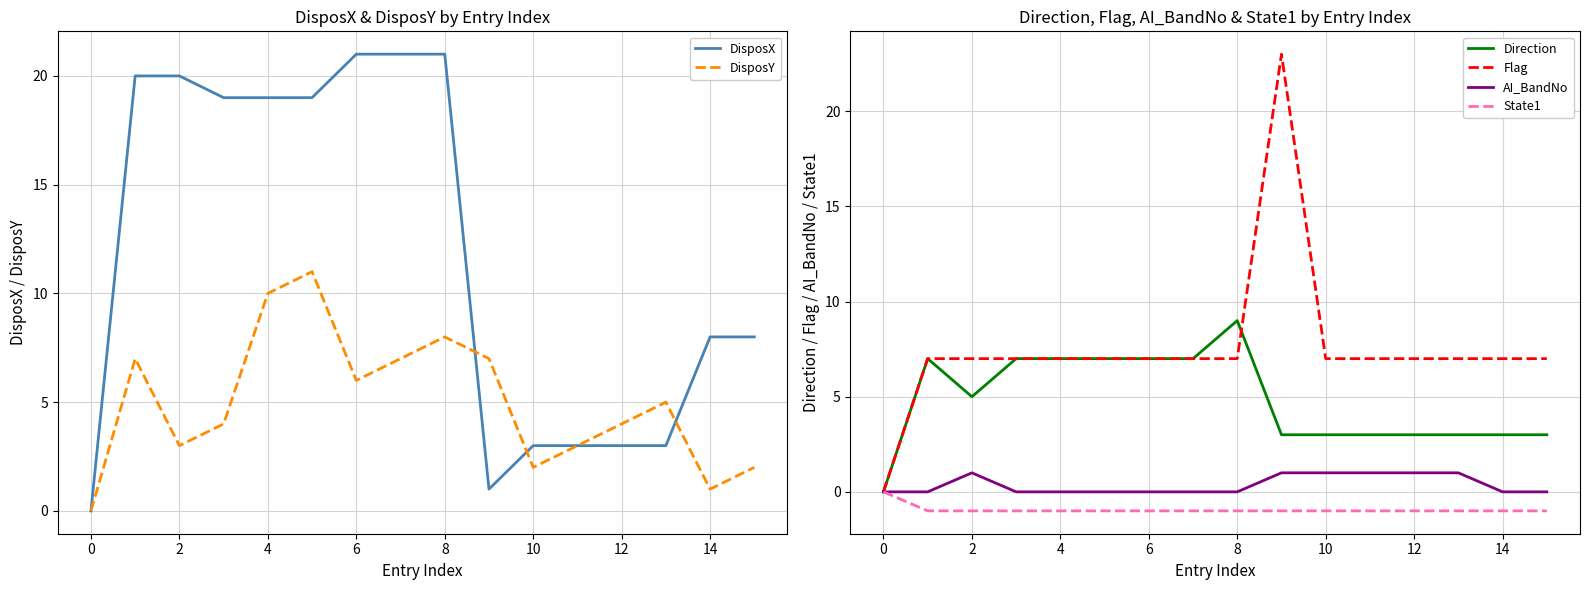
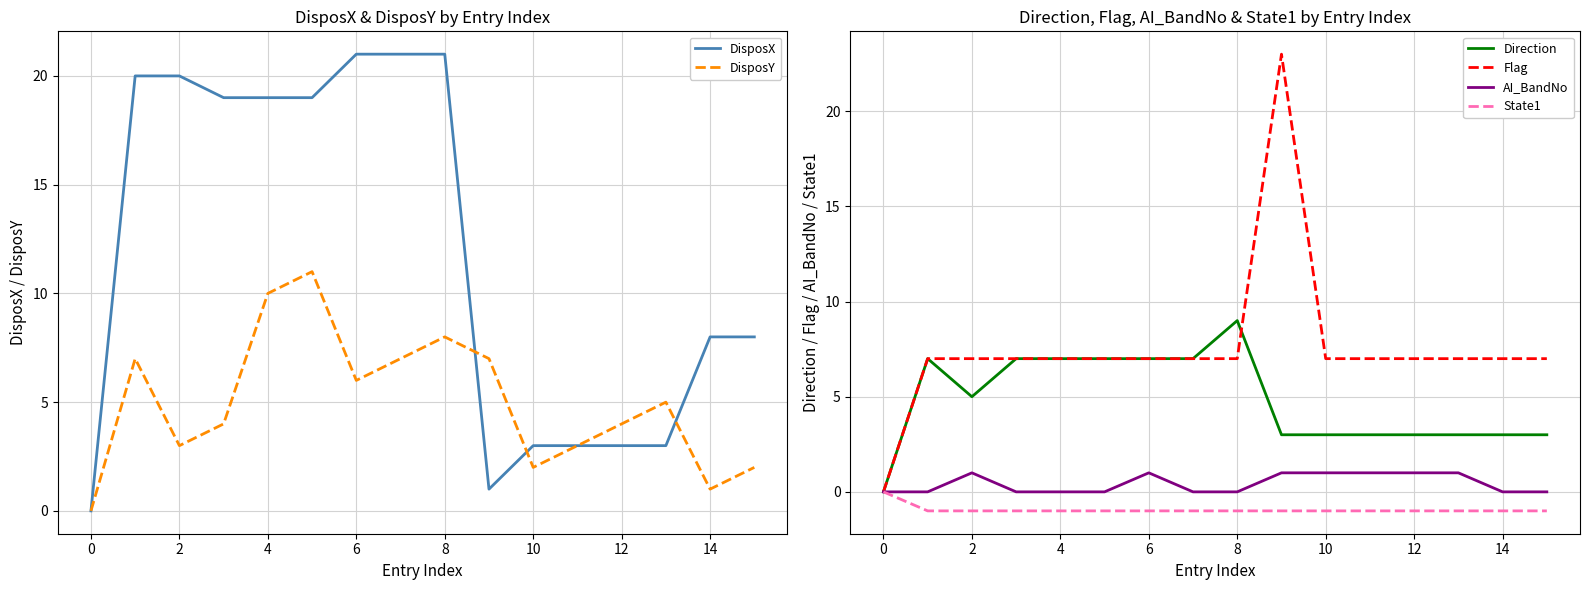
  {
    "DisposX & DisposY by Entry Index": {
      "DisposX": {
        "2": 20.0,
        "4": 19.0,
        "6": 21.0,
        "8": 21.0,
        "10": 3.0,
        "12": 3.0,
        "14": 8.0
      },
      "DisposY": {
        "2": 3.0,
        "4": 10.0,
        "6": 6.0,
        "8": 8.0,
        "10": 2.0,
        "12": 4.0,
        "14": 1.0
      }
    },
    "Direction, Flag, AI_BandNo & State1 by Entry Index": {
      "Direction": {
        "2": 5,
        "8": 9,
        "10": 3,
        "12": 3,
        "14": 3
      },
      "Flag": {
        "2": 7,
        "8": 7,
        "10": 7,
        "12": 7,
        "14": 7
      },
      "AI_BandNo": {
        "2": 1,
        "4": 0,
-       "6": 0,
+       "6": 1,
        "8": 0,
        "10": 1,
        "12": 1,
        "14": 0
      },
      "State1": {
        "2": -1,
        "4": -1,
        "6": -1,
        "8": -1,
        "10": -1,
        "12": -1,
        "14": -1
      }
    }
  }
